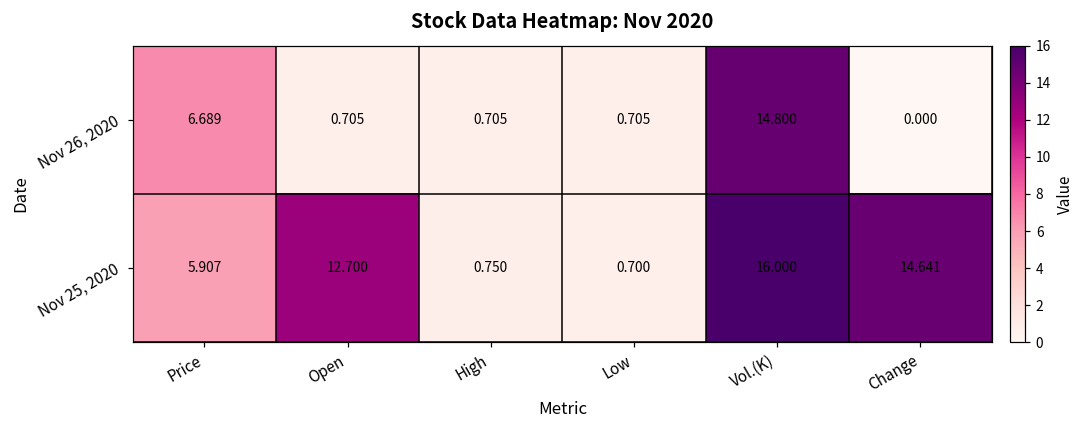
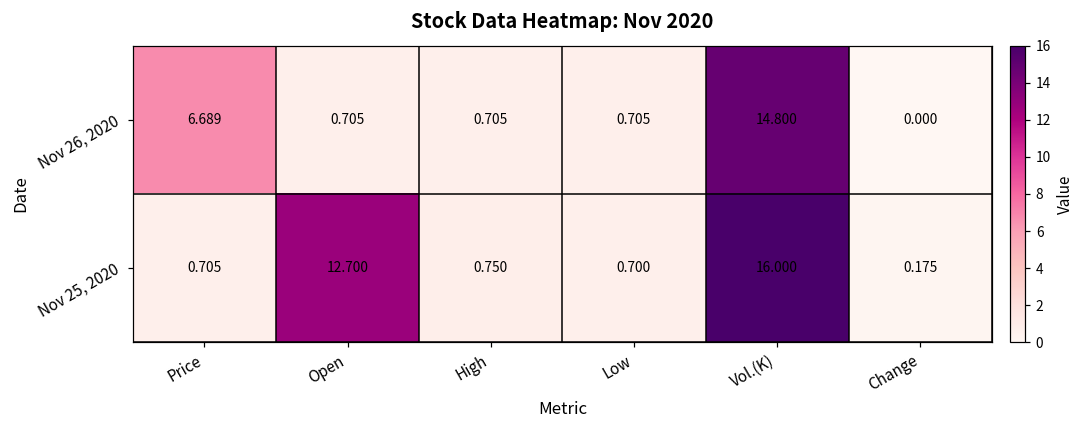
  {
    "Nov 26, 2020": {
      "Price": 6.689,
      "Open": 0.705,
      "High": 0.705,
      "Low": 0.705,
      "Vol.(K)": 14.800,
      "Change": 0.000
    },
    "Nov 25, 2020": {
-     "Price": 5.907,
+     "Price": 0.705,
      "Open": 12.700,
      "High": 0.750,
      "Low": 0.700,
      "Vol.(K)": 16.000,
-     "Change": 14.641
+     "Change": 0.175
    }
  }
